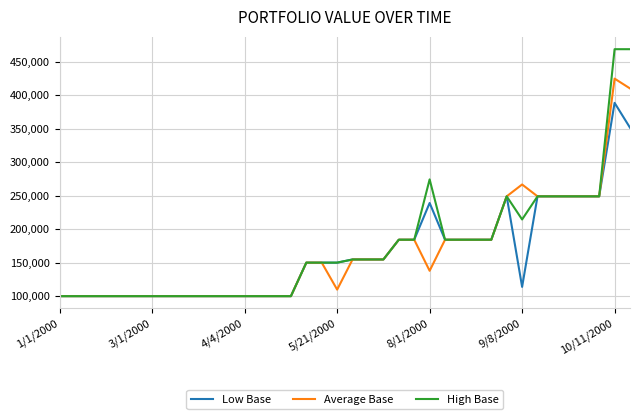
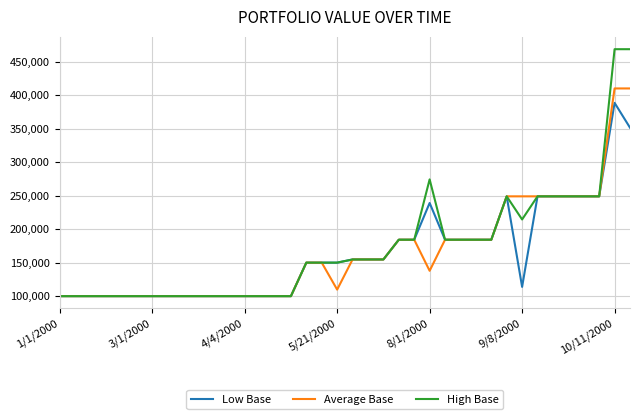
  {
    "Low Base": {
      "8/1/2000": "240,000",
      "9/8/2000": "110,000",
      "10/11/2000": "390,000"
    },
    "Average Base": {
      "5/21/2000": "110,000",
      "8/1/2000": "140,000",
-     "9/8/2000": "270,000",
-     "10/11/2000": "420,000"
+     "9/8/2000": "250,000",
+     "10/11/2000": "410,000"
    },
    "High Base": {
      "8/1/2000": "270,000",
      "9/8/2000": "210,000",
      "10/11/2000": "470,000"
    }
  }
